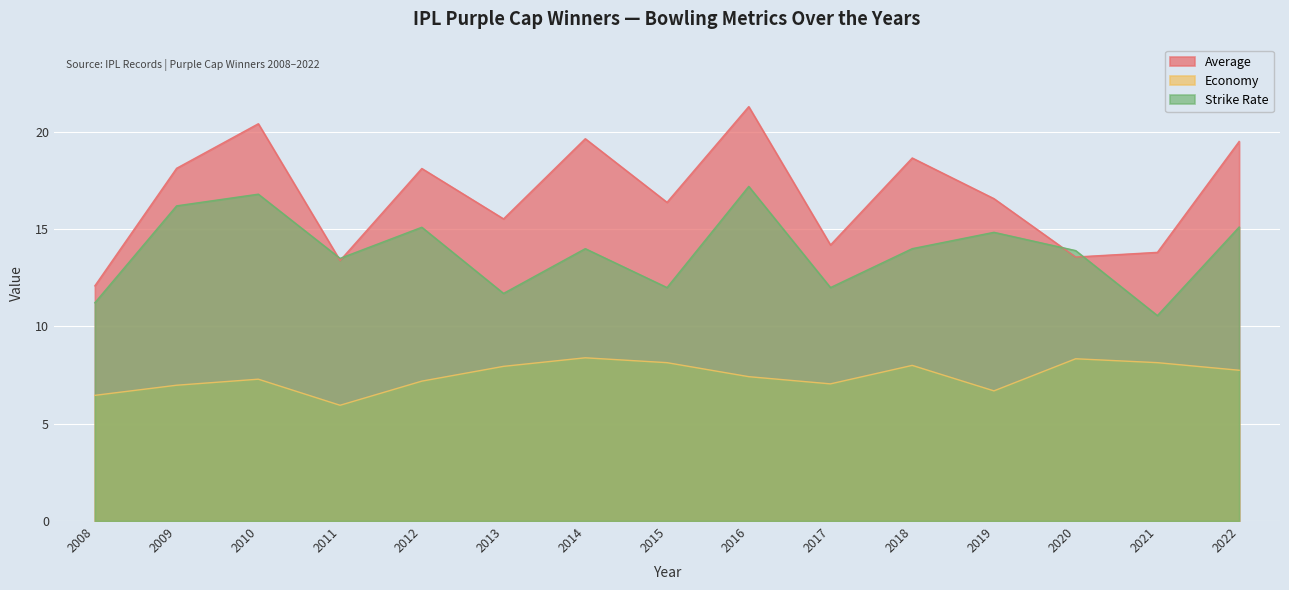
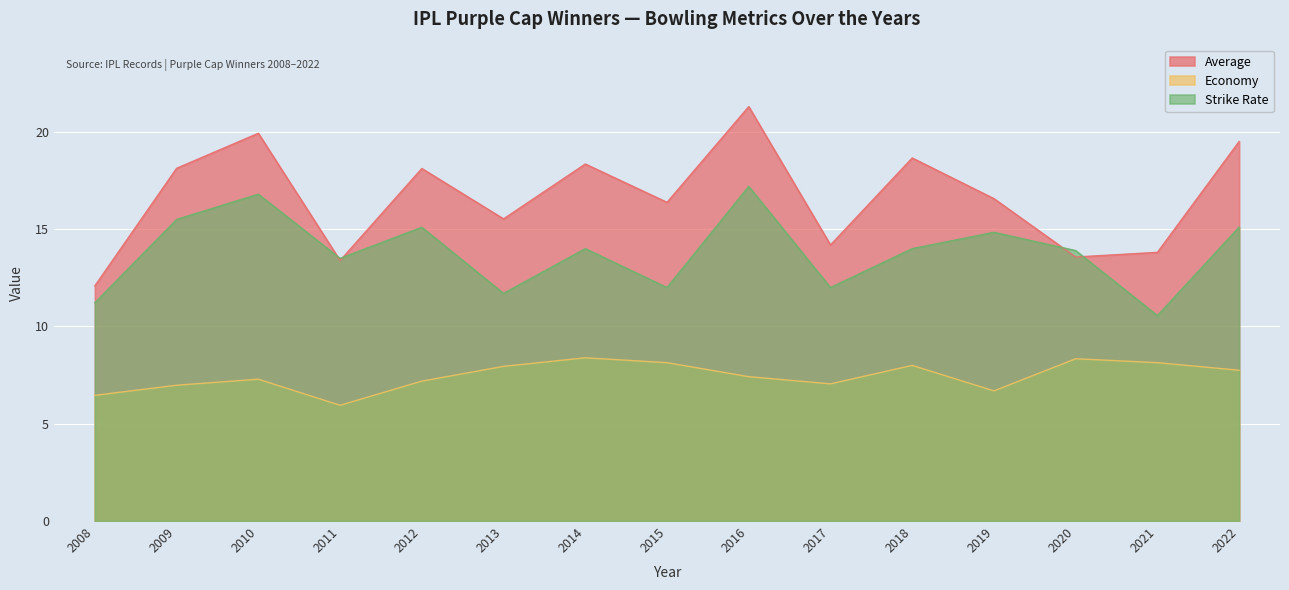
  {
    "Average": {
      "2008": 12.1,
      "2009": 18.1,
-     "2010": 20.4,
+     "2010": 19.9,
      "2012": 18.1,
      "2013": 15.5,
-     "2014": 19.7,
+     "2014": 18.4,
      "2015": 16.4,
      "2016": 21.3,
      "2017": 14.2,
      "2018": 18.7,
      "2019": 16.6,
      "2020": 13.6,
      "2021": 13.8,
      "2022": 19.5
    },
    "Economy": {
      "2008": 6.5,
      "2009": 7.0,
      "2010": 7.3,
      "2011": 6.0,
      "2012": 7.2,
      "2013": 8.0,
      "2014": 8.4,
      "2015": 8.1,
      "2016": 7.4,
      "2017": 7.1,
      "2018": 8.0,
      "2019": 6.7,
      "2020": 8.3,
      "2021": 8.1,
      "2022": 7.8
    },
    "Strike Rate": {
      "2008": 11.2,
-     "2009": 16.2,
+     "2009": 15.5,
      "2010": 16.8,
      "2012": 15.1,
      "2013": 11.7,
      "2014": 14.0,
      "2015": 12.0,
      "2016": 17.2,
      "2017": 12.0,
      "2018": 14.0,
      "2019": 14.8,
      "2020": 13.9,
      "2021": 10.6,
      "2022": 15.1
    }
  }
